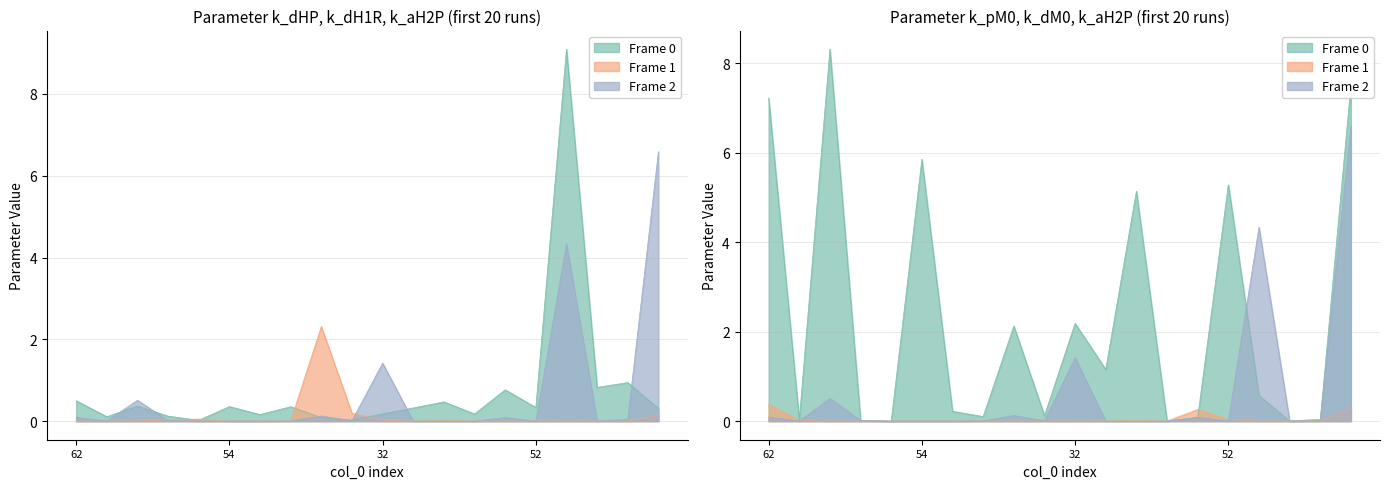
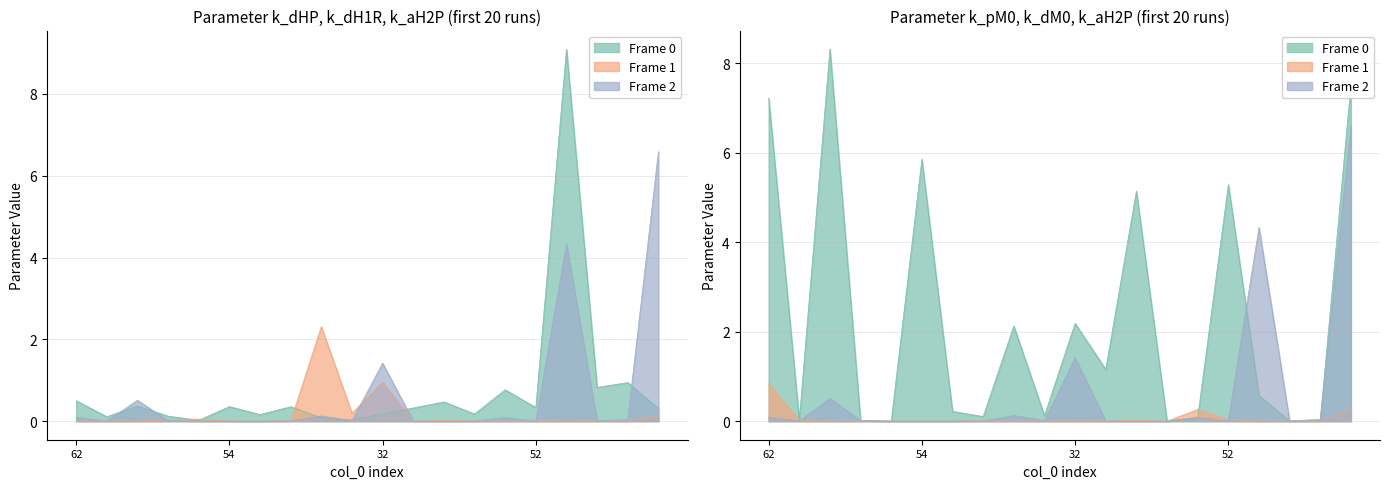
  {
    "Parameter k_dHP, k_dH1R, k_aH2P (first 20 runs)": {
      "Frame 1": {
        "62": 0.0,
-       "32": 0.0
+       "32": 1.0
      }
    },
    "Parameter k_pM0, k_dM0, k_aH2P (first 20 runs)": {
      "Frame 1": {
-       "62": 0.4,
+       "62": 0.8,
        "32": 0.0
      }
    }
  }
